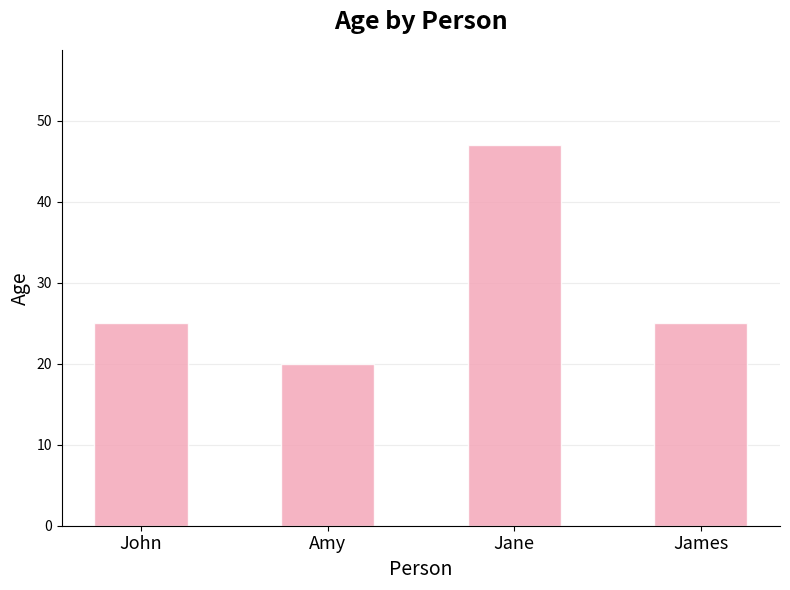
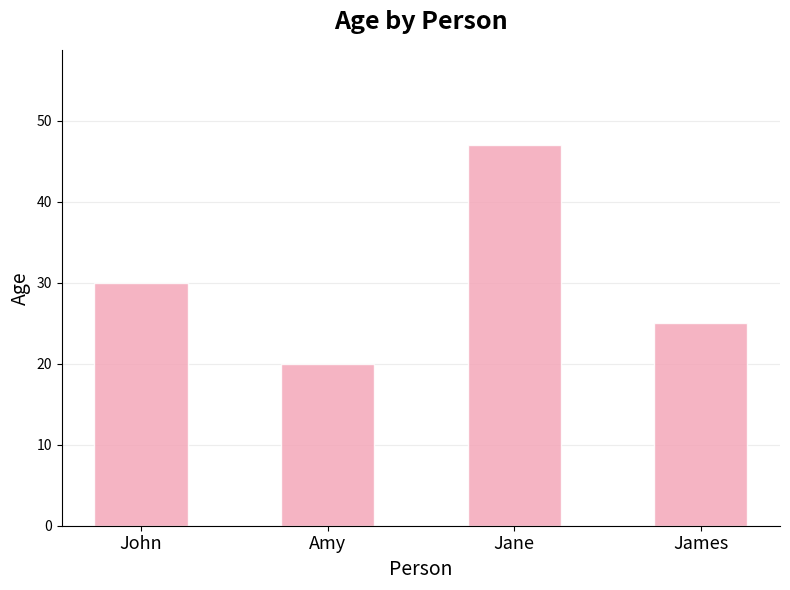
  {
-   "John": 25,
+   "John": 30,
    "Amy": 20,
    "Jane": 47,
    "James": 25
  }
